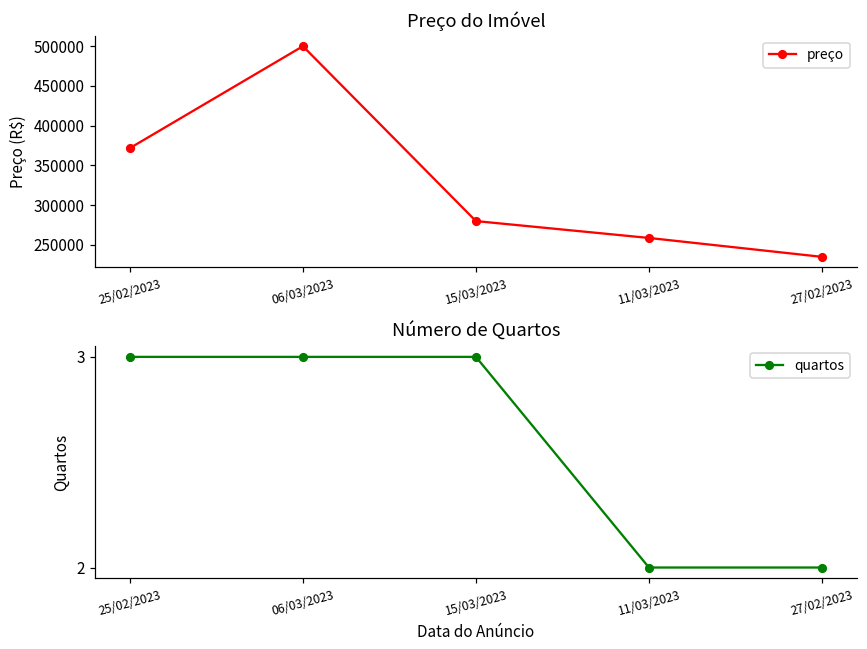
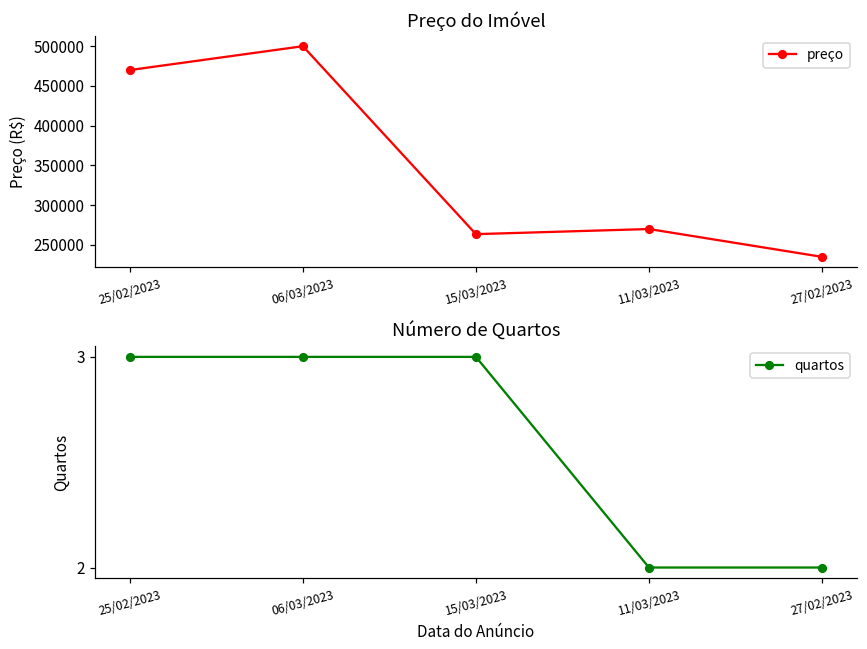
  {
    "Preço do Imóvel": {
-     "25/02/2023": 370000,
+     "25/02/2023": 470000,
      "06/03/2023": 500000,
-     "15/03/2023": 280000,
-     "11/03/2023": 260000,
+     "15/03/2023": 260000,
+     "11/03/2023": 270000,
      "27/02/2023": 240000
    },
    "Número de Quartos": {
      "25/02/2023": 3.00,
      "06/03/2023": 3.00,
      "15/03/2023": 3.00,
      "11/03/2023": 2.00,
      "27/02/2023": 2.00
    }
  }
